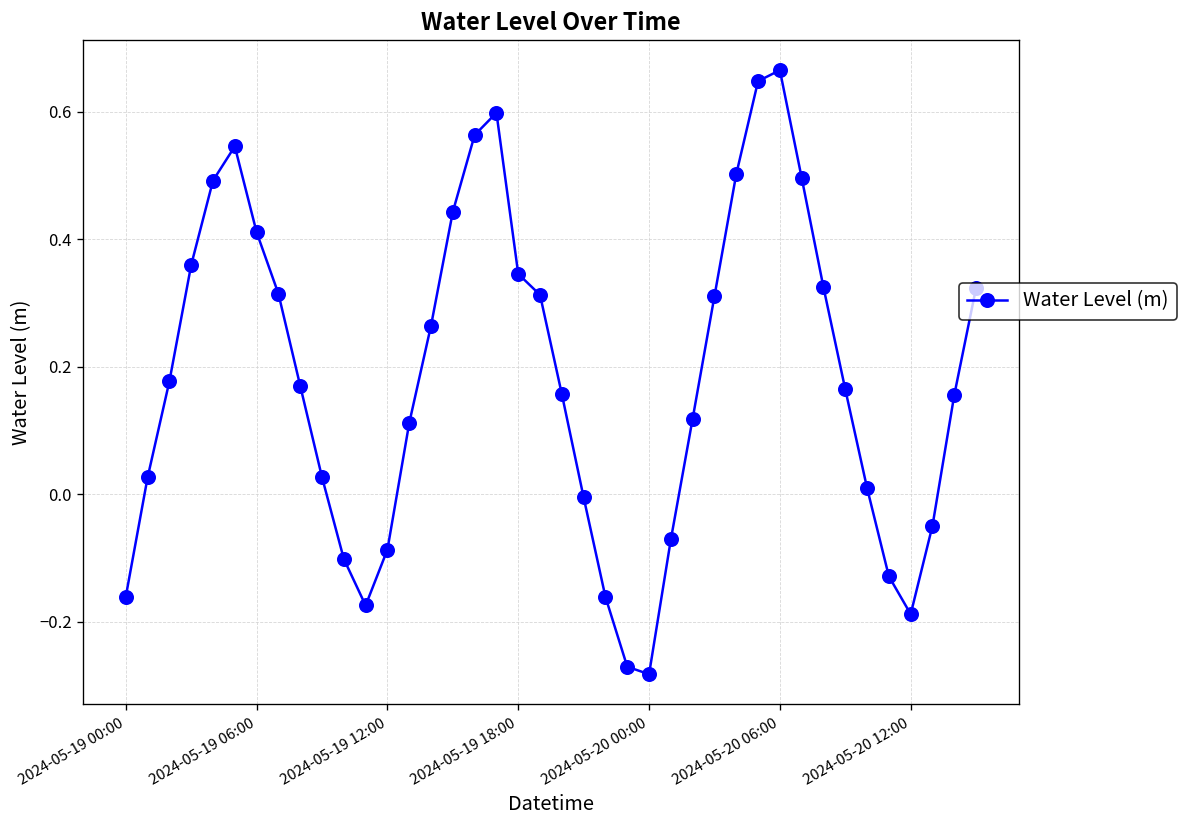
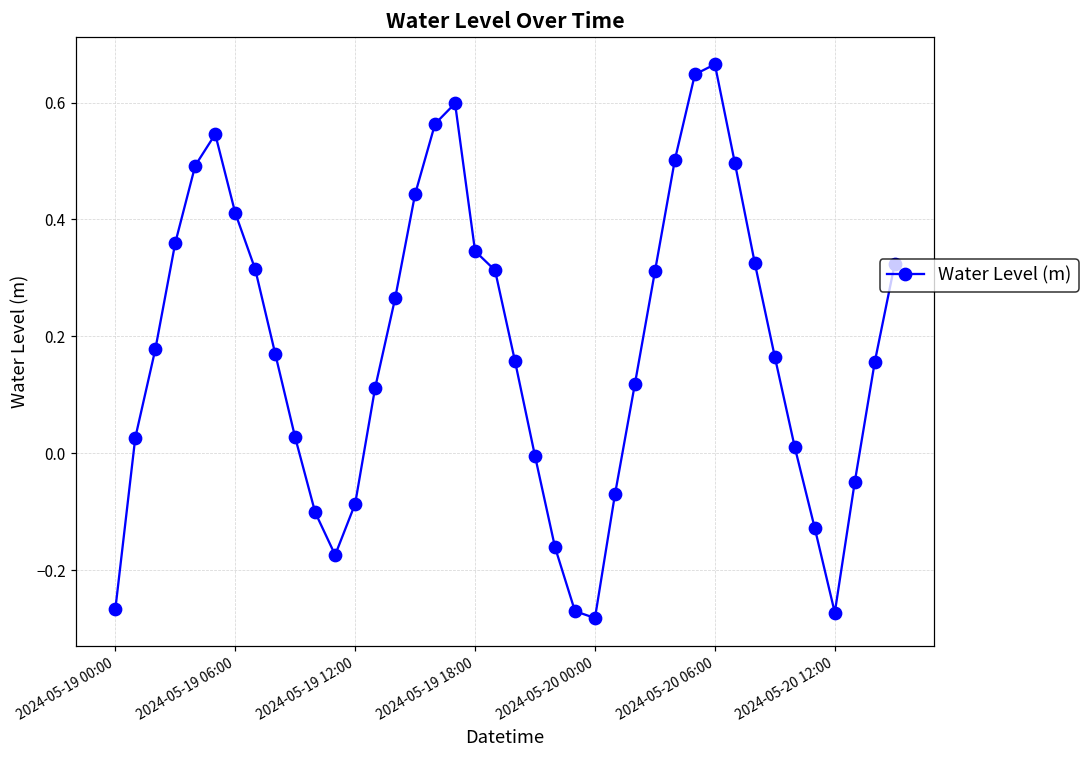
  {
-   "2024-05-19 00:00": -0.16,
+   "2024-05-19 00:00": -0.27,
    "2024-05-19 06:00": 0.41,
    "2024-05-19 12:00": -0.09,
    "2024-05-19 18:00": 0.35,
    "2024-05-20 00:00": -0.28,
    "2024-05-20 06:00": 0.67,
-   "2024-05-20 12:00": -0.19
+   "2024-05-20 12:00": -0.27
  }
